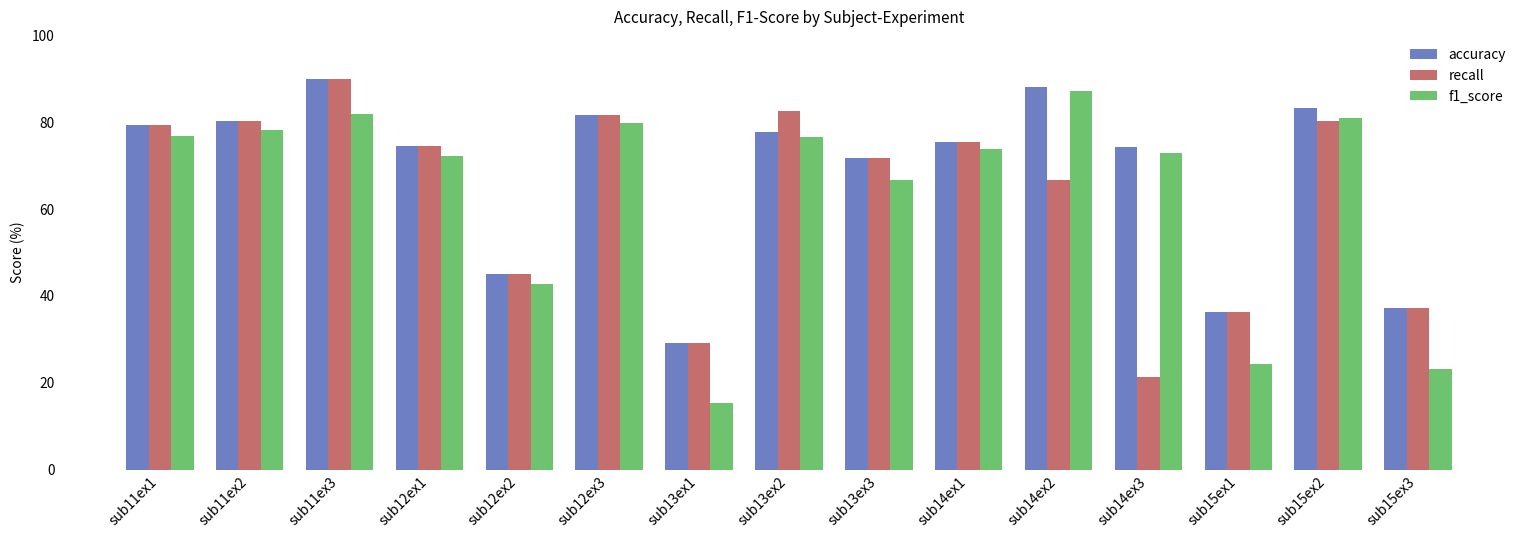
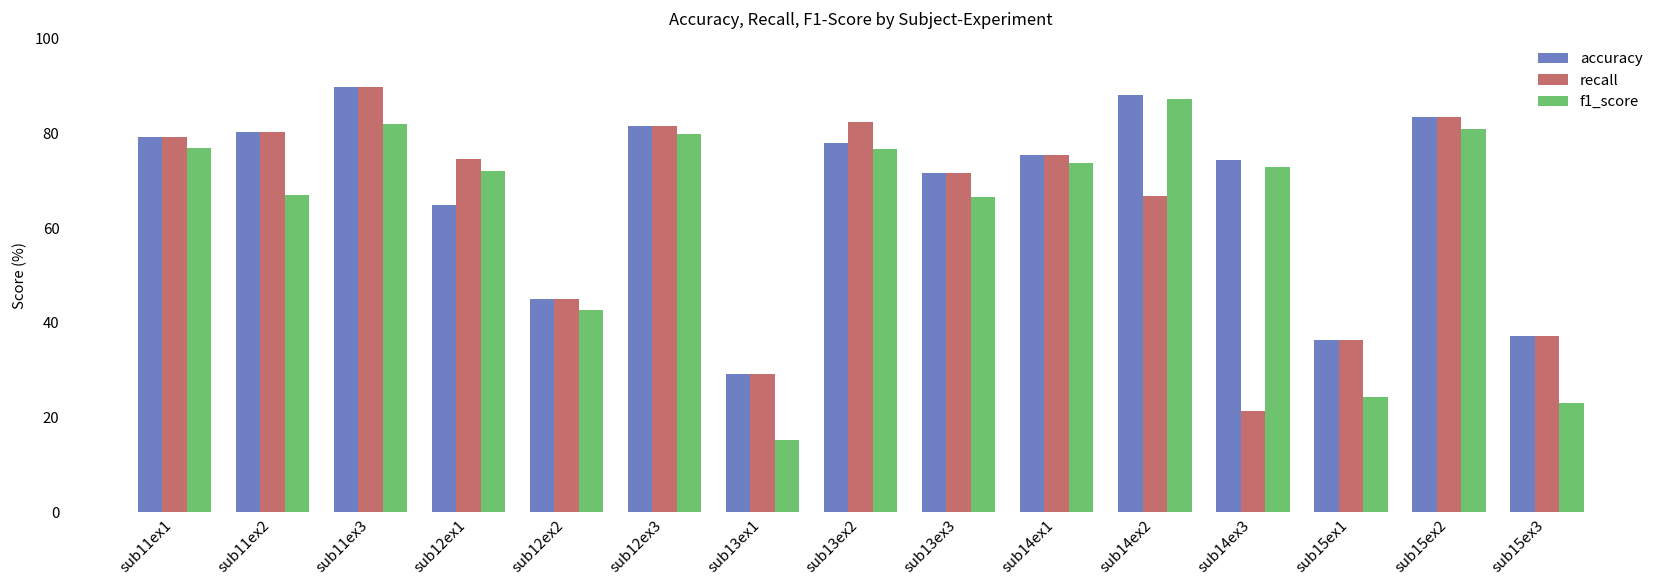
  {
    "accuracy": {
      "sub11ex1": 79,
      "sub11ex2": 80,
      "sub11ex3": 90,
-     "sub12ex1": 74,
+     "sub12ex1": 65,
      "sub12ex2": 45,
      "sub12ex3": 82,
      "sub13ex1": 29,
      "sub13ex2": 78,
      "sub13ex3": 72,
      "sub14ex1": 75,
      "sub14ex2": 88,
      "sub14ex3": 74,
      "sub15ex1": 36,
      "sub15ex2": 83,
      "sub15ex3": 37
    },
    "recall": {
      "sub11ex1": 79,
      "sub11ex2": 80,
      "sub11ex3": 90,
      "sub12ex1": 74,
      "sub12ex2": 45,
      "sub12ex3": 82,
      "sub13ex1": 29,
      "sub13ex2": 82,
      "sub13ex3": 72,
      "sub14ex1": 75,
      "sub14ex2": 67,
      "sub14ex3": 21,
      "sub15ex1": 36,
-     "sub15ex2": 80,
+     "sub15ex2": 83,
      "sub15ex3": 37
    },
    "f1_score": {
      "sub11ex1": 77,
-     "sub11ex2": 78,
+     "sub11ex2": 67,
      "sub11ex3": 82,
      "sub12ex1": 72,
      "sub12ex2": 43,
      "sub12ex3": 80,
      "sub13ex1": 15,
      "sub13ex2": 77,
      "sub13ex3": 67,
      "sub14ex1": 74,
      "sub14ex2": 87,
      "sub14ex3": 73,
      "sub15ex1": 24,
      "sub15ex2": 81,
      "sub15ex3": 23
    }
  }
